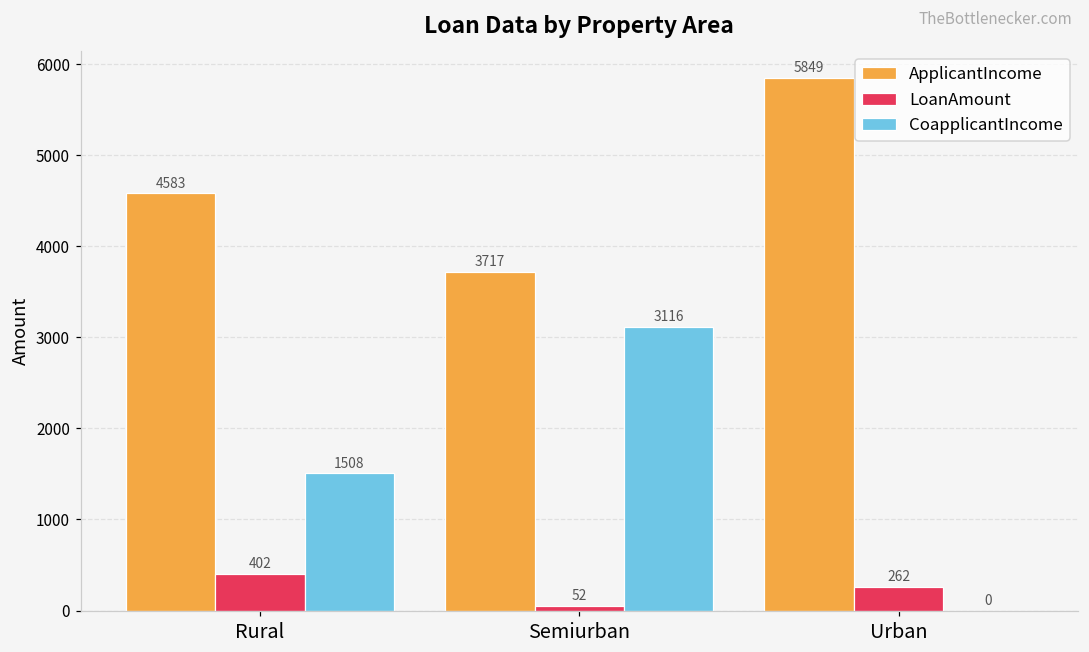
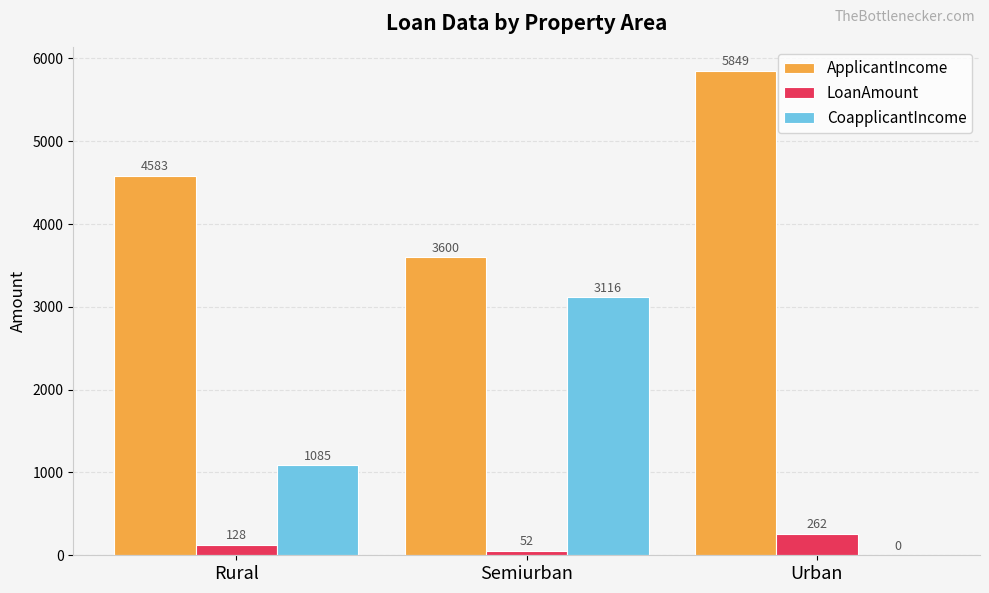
  {
    "ApplicantIncome": {
      "Rural": 4583,
-     "Semiurban": 3717,
+     "Semiurban": 3600,
      "Urban": 5849
    },
    "LoanAmount": {
-     "Rural": 402,
+     "Rural": 128,
      "Semiurban": 52,
      "Urban": 262
    },
    "CoapplicantIncome": {
-     "Rural": 1508,
+     "Rural": 1085,
      "Semiurban": 3116,
      "Urban": 0
    }
  }
